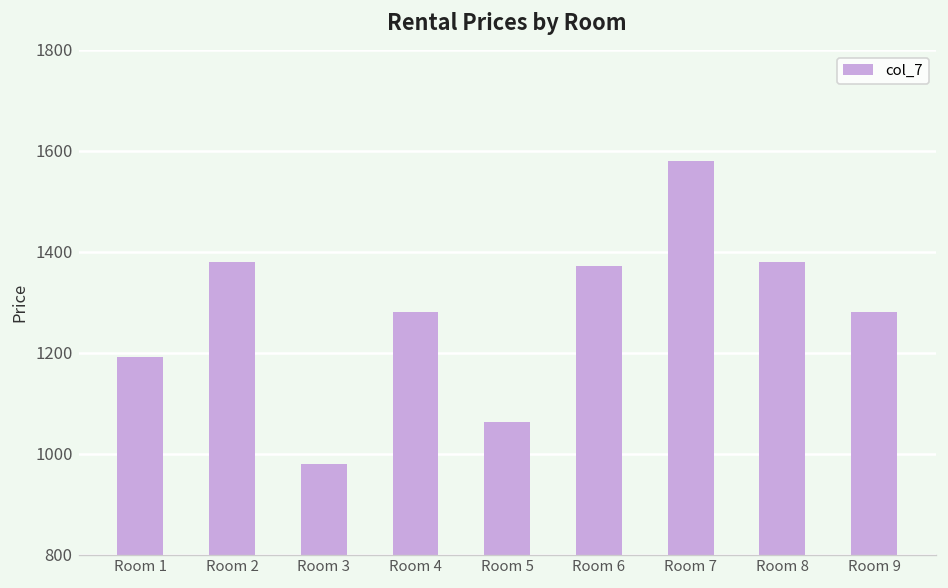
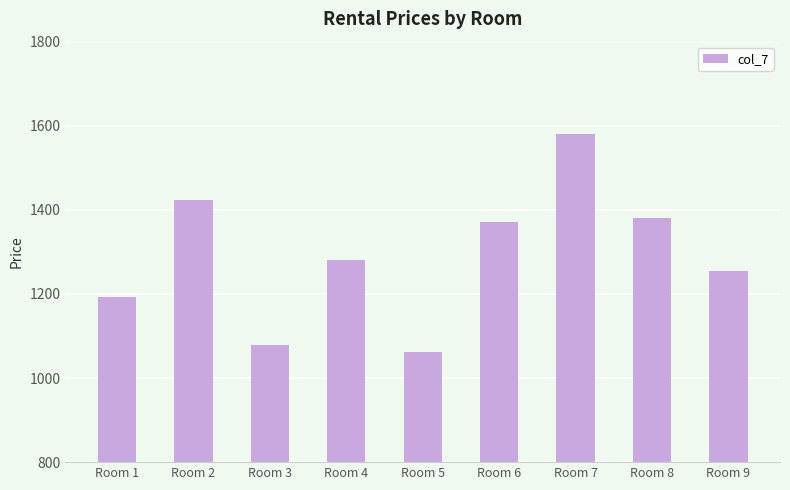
  {
    "Room 1": 1190,
-   "Room 2": 1380,
-   "Room 3": 980,
+   "Room 2": 1420,
+   "Room 3": 1080,
    "Room 4": 1280,
    "Room 5": 1060,
    "Room 6": 1370,
    "Room 7": 1580,
    "Room 8": 1380,
-   "Room 9": 1280
+   "Room 9": 1260
  }
